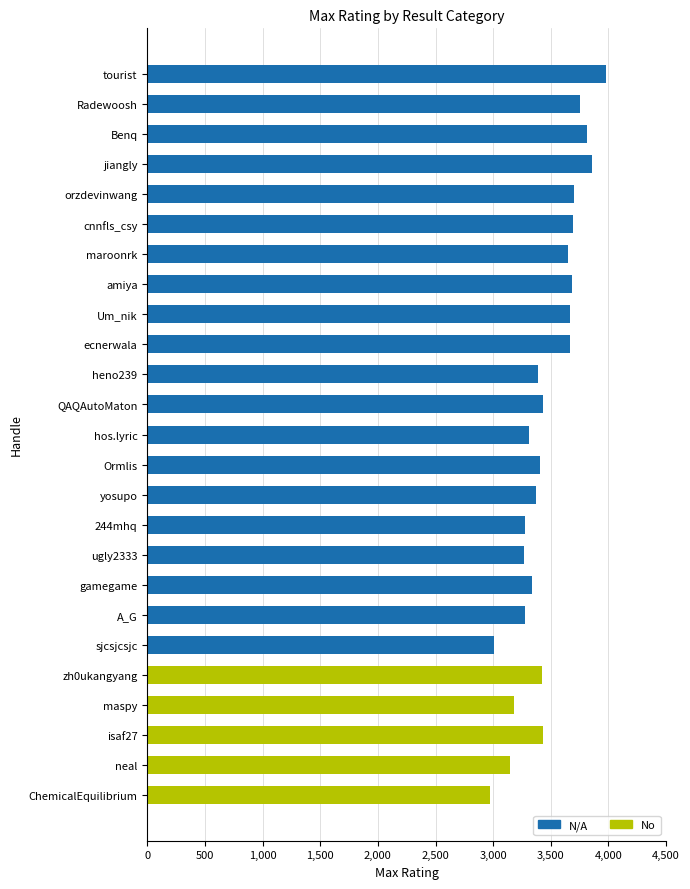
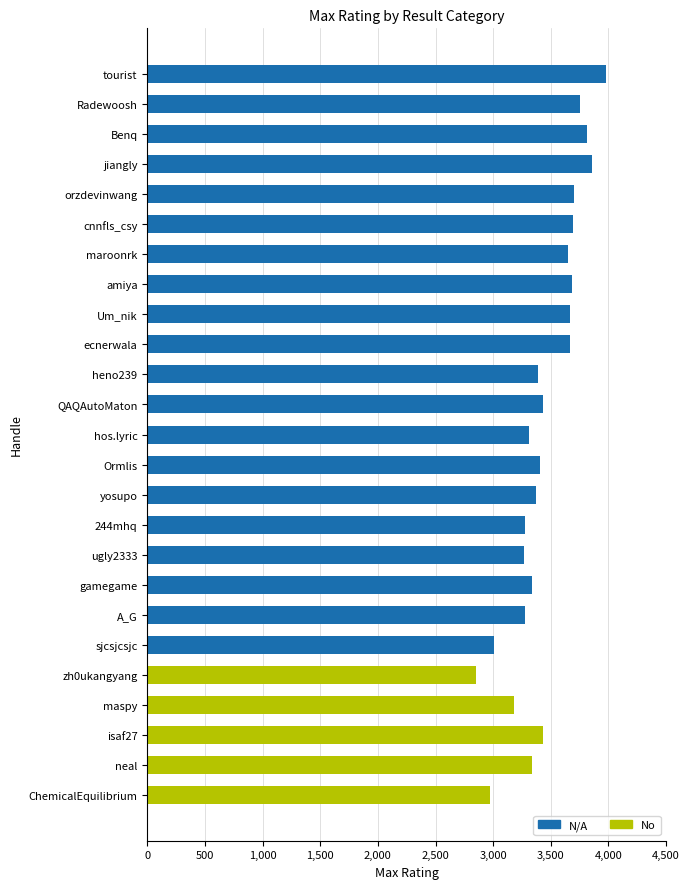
  {
    "N/A": {
      "tourist": "3,980",
      "Radewoosh": "3,750",
      "Benq": "3,810",
      "jiangly": "3,860",
      "orzdevinwang": "3,700",
      "cnnfls_csy": "3,690",
      "maroonrk": "3,650",
      "amiya": "3,680",
      "Um_nik": "3,660",
      "ecnerwala": "3,670",
      "heno239": "3,390",
      "QAQAutoMaton": "3,430",
      "hos.lyric": "3,320",
      "Ormlis": "3,410",
      "yosupo": "3,370",
      "244mhq": "3,280",
      "ugly2333": "3,260",
      "gamegame": "3,340",
      "A_G": "3,280",
      "sjcsjcsjc": "3,010",
      "zh0ukangyang": "0",
      "maspy": "0",
      "isaf27": "0",
      "neal": "0",
      "ChemicalEquilibrium": "0"
    },
    "No": {
-     "zh0ukangyang": "3,420",
-     "neal": "3,150"
+     "zh0ukangyang": "2,860",
+     "neal": "3,340"
    }
  }
